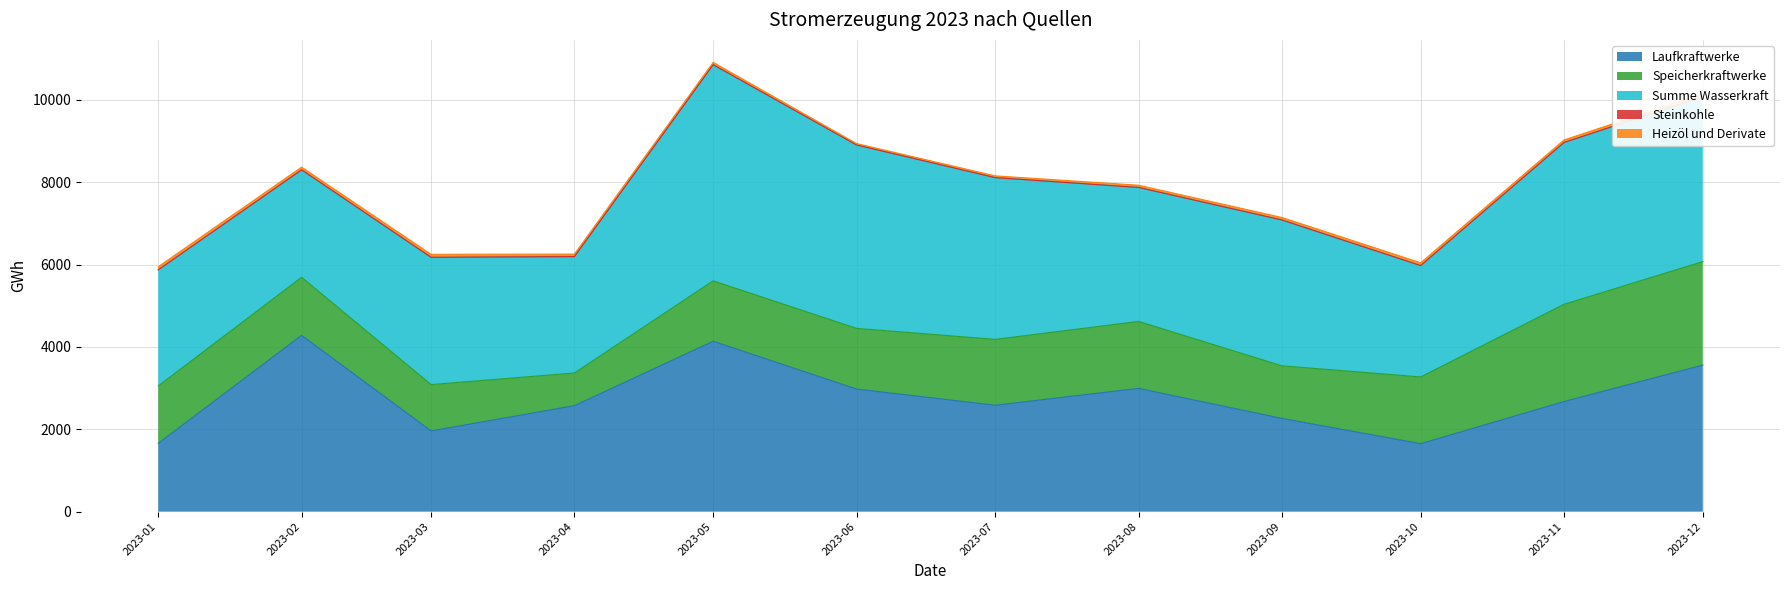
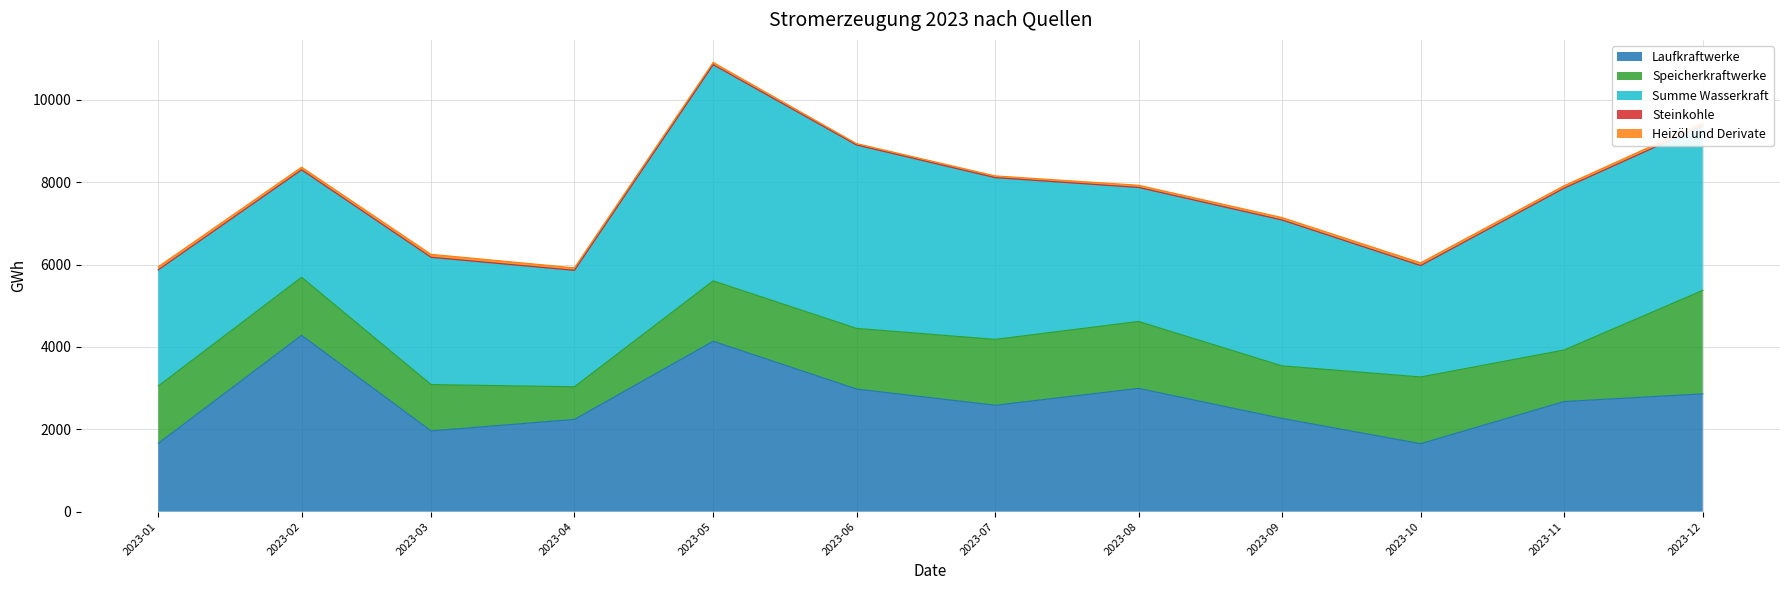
  {
    "Laufkraftwerke": {
      "2023-01": 1700,
      "2023-02": 4300,
      "2023-03": 2000,
-     "2023-04": 2600,
+     "2023-04": 2200,
      "2023-05": 4100,
      "2023-06": 3000,
      "2023-07": 2600,
      "2023-08": 3000,
      "2023-09": 2300,
      "2023-10": 1700,
      "2023-11": 2700,
-     "2023-12": 3600
+     "2023-12": 2900
    },
    "Speicherkraftwerke": {
      "2023-01": 1400,
      "2023-02": 1400,
      "2023-03": 1100,
      "2023-04": 800,
      "2023-05": 1500,
      "2023-06": 1500,
      "2023-07": 1600,
      "2023-08": 1600,
      "2023-09": 1300,
      "2023-10": 1600,
-     "2023-11": 2400,
+     "2023-11": 1300,
      "2023-12": 2500
    },
    "Heizöl und Derivate": {
      "2023-01": 100,
      "2023-02": 100,
      "2023-03": 100,
      "2023-10": 100
    }
  }
